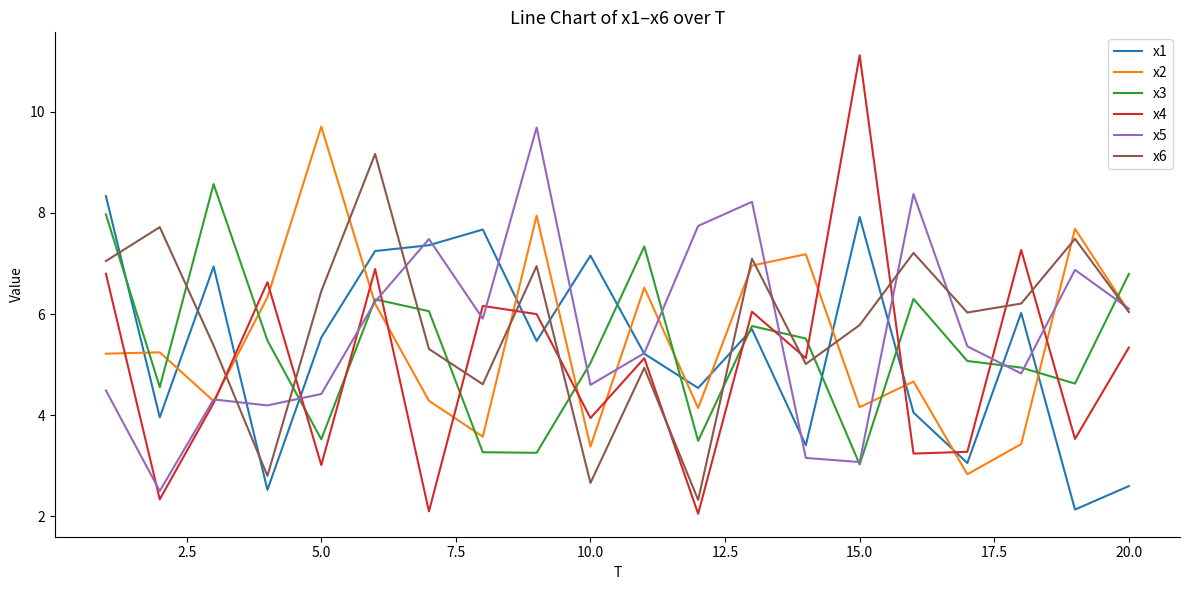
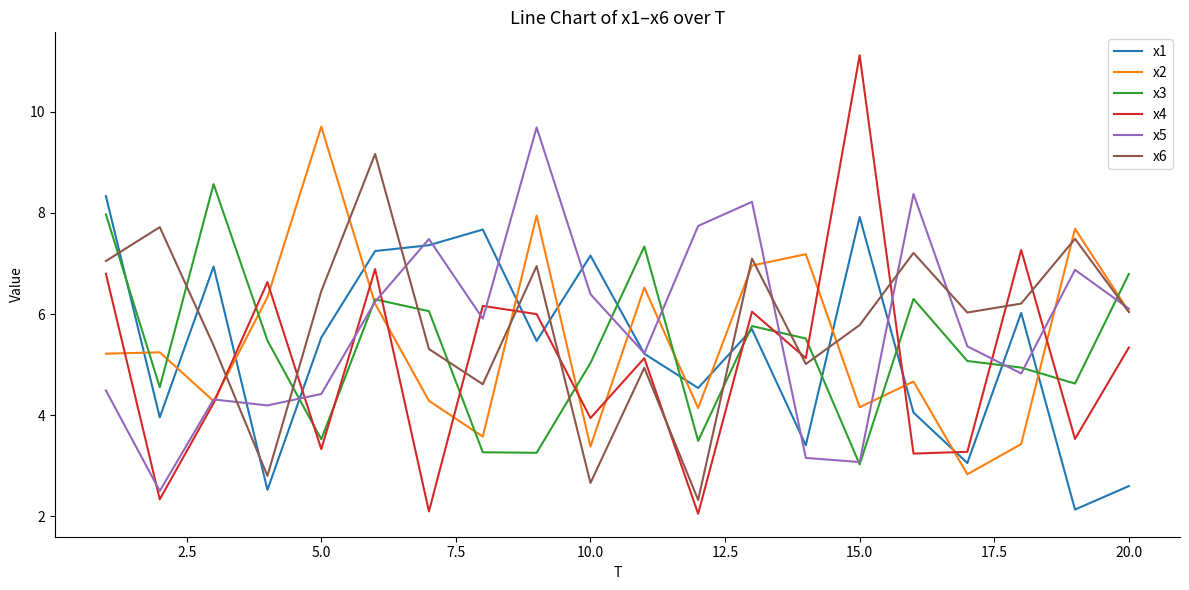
  {
    "x1": {
      "5.0": 5.5,
      "10.0": 7.2,
      "15.0": 7.9,
      "20.0": 2.6
    },
    "x2": {
      "5.0": 9.7,
      "10.0": 3.4,
      "15.0": 4.2
    },
    "x3": {
      "5.0": 3.5,
      "10.0": 5.0,
      "20.0": 6.8
    },
    "x4": {
-     "5.0": 3.0,
+     "5.0": 3.3,
      "10.0": 3.9,
      "15.0": 11.1,
      "20.0": 5.3
    },
    "x5": {
      "5.0": 4.4,
-     "10.0": 4.6,
+     "10.0": 6.4,
      "20.0": 6.1
    },
    "x6": {
      "5.0": 6.5,
      "10.0": 2.7,
      "15.0": 5.8
    }
  }
